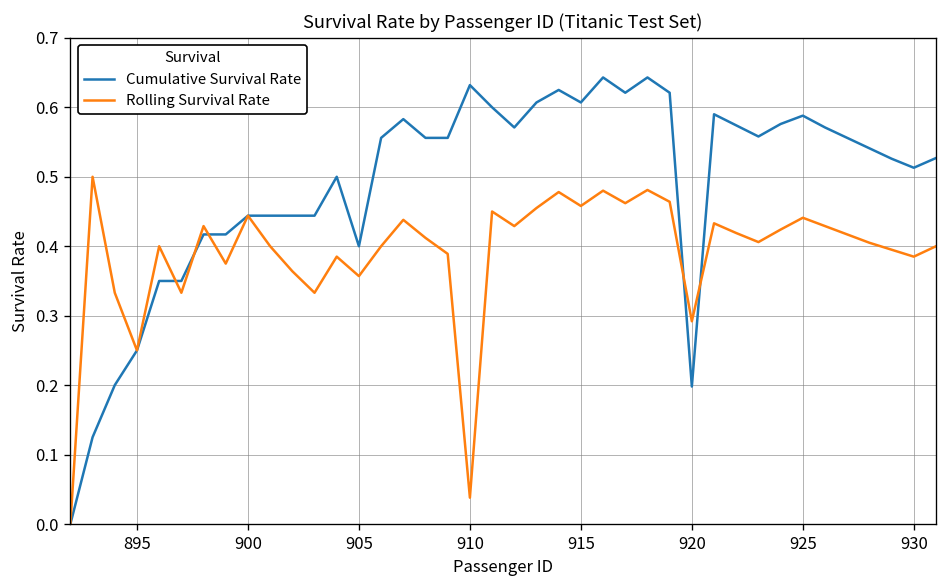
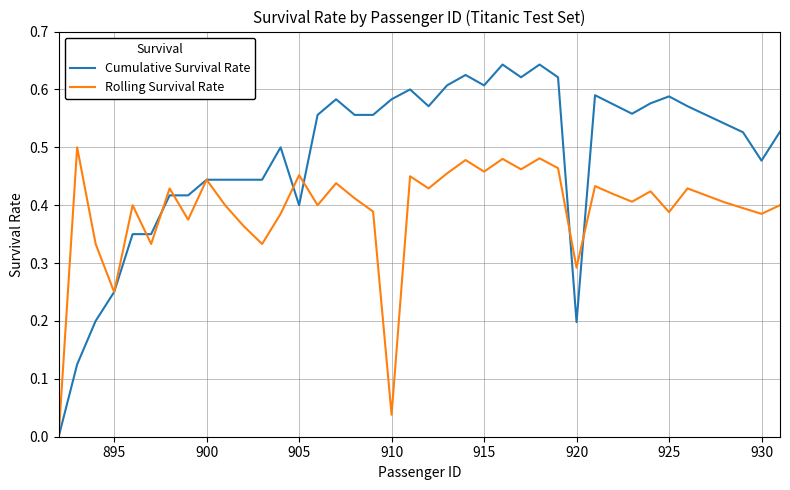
  {
    "Cumulative Survival Rate": {
      "905": 0.40,
-     "910": 0.63,
+     "910": 0.58,
      "915": 0.61,
      "920": 0.20,
      "925": 0.59,
-     "930": 0.51
+     "930": 0.48
    },
    "Rolling Survival Rate": {
-     "905": 0.36,
+     "905": 0.45,
      "910": 0.04,
      "915": 0.46,
      "920": 0.29,
-     "925": 0.44,
+     "925": 0.39,
      "930": 0.39
    }
  }
